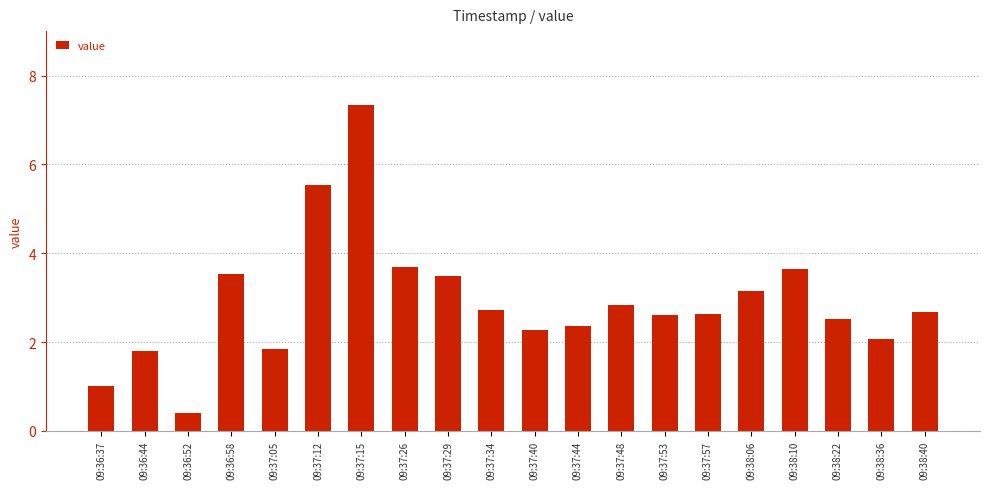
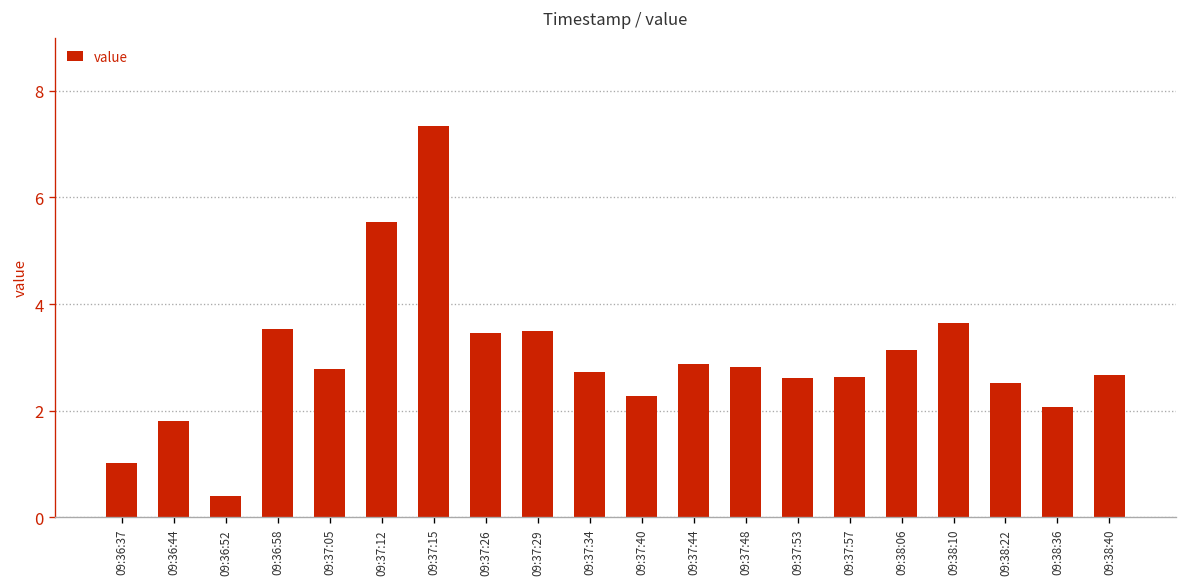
  {
    "09:36:37": 1.0,
    "09:36:44": 1.8,
    "09:36:52": 0.4,
    "09:36:58": 3.5,
-   "09:37:05": 1.9,
+   "09:37:05": 2.8,
    "09:37:12": 5.5,
    "09:37:15": 7.3,
-   "09:37:26": 3.7,
+   "09:37:26": 3.4,
    "09:37:29": 3.5,
    "09:37:34": 2.7,
    "09:37:40": 2.3,
-   "09:37:44": 2.4,
+   "09:37:44": 2.9,
    "09:37:48": 2.8,
    "09:37:53": 2.6,
    "09:37:57": 2.6,
    "09:38:06": 3.1,
    "09:38:10": 3.6,
    "09:38:22": 2.5,
    "09:38:36": 2.1,
    "09:38:40": 2.7
  }
